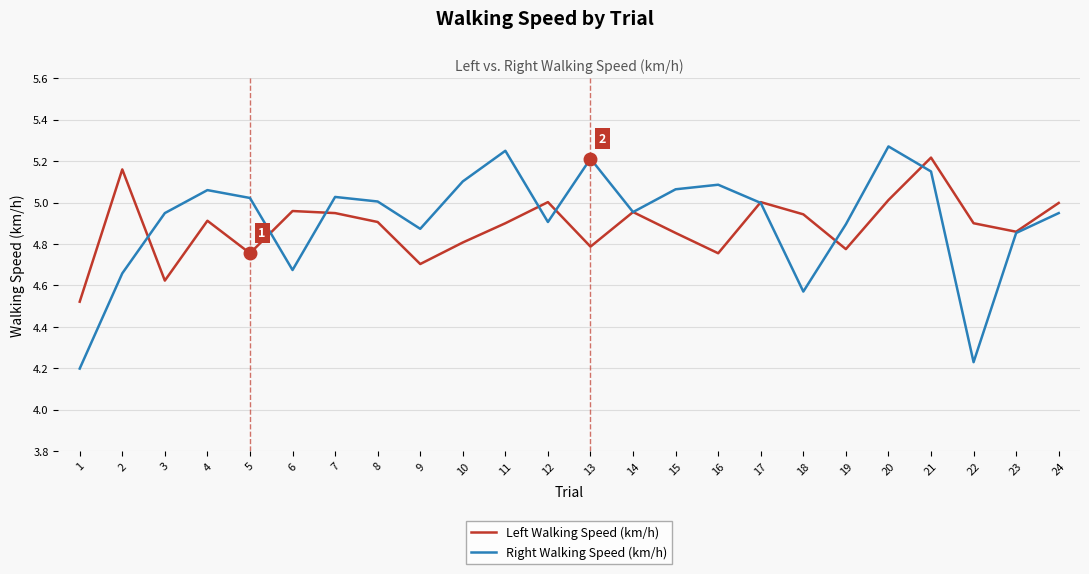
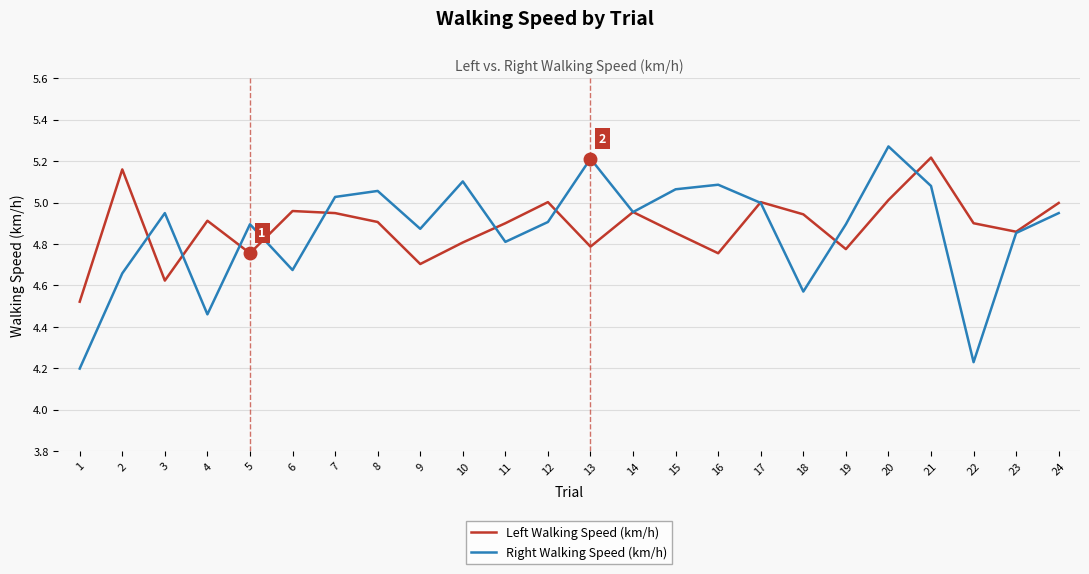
  {
    "Right Walking Speed (km/h)": {
      "1": 4.20,
      "2": 4.66,
      "3": 4.95,
-     "4": 5.06,
-     "5": 5.02,
+     "4": 4.46,
+     "5": 4.90,
      "6": 4.67,
      "7": 5.03,
-     "8": 5.01,
+     "8": 5.06,
      "9": 4.87,
      "10": 5.10,
-     "11": 5.25,
+     "11": 4.81,
      "12": 4.91,
      "15": 5.06,
      "16": 5.09,
      "18": 4.57,
      "19": 4.90,
      "20": 5.27,
-     "21": 5.15,
+     "21": 5.08,
      "22": 4.23,
      "24": 4.95
    }
  }
